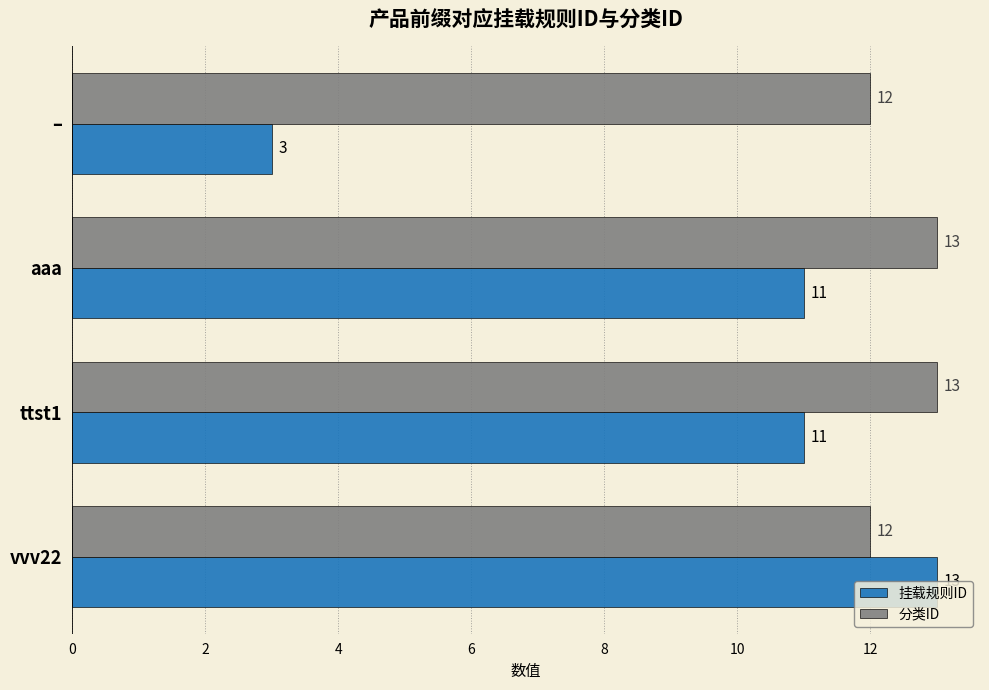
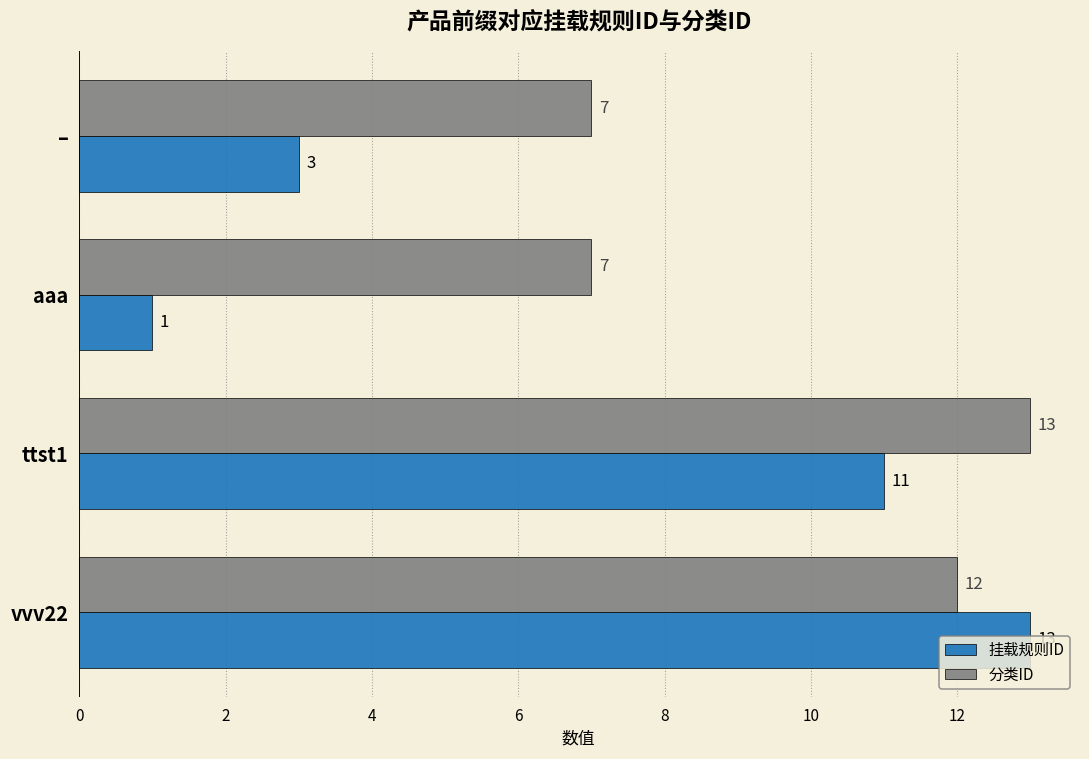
  {
    "挂载规则ID": {
      "–": 3,
-     "aaa": 11,
+     "aaa": 1,
      "ttst1": 11
    },
    "分类ID": {
-     "–": 12,
-     "aaa": 13,
+     "–": 7,
+     "aaa": 7,
      "ttst1": 13,
      "vvv22": 12
    }
  }
